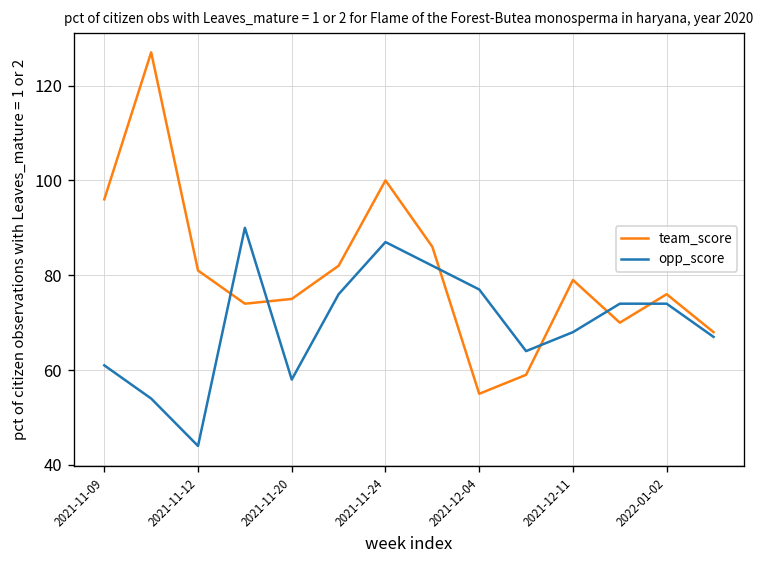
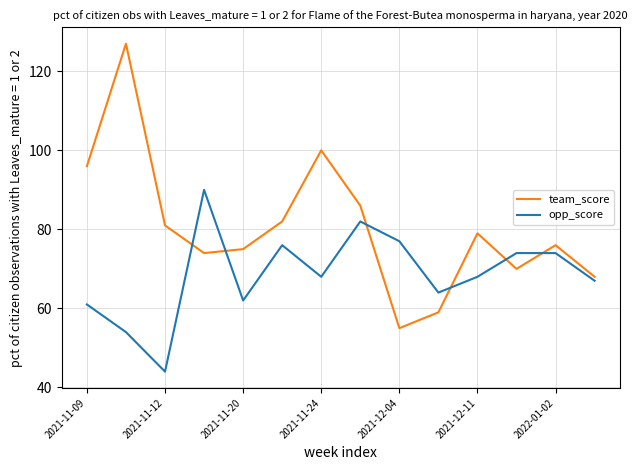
  {
    "team_score": {
      "2021-11-09": 96,
      "2021-11-12": 81,
      "2021-11-20": 75,
      "2021-11-24": 100,
      "2021-12-04": 55,
      "2021-12-11": 79,
      "2022-01-02": 76
    },
    "opp_score": {
      "2021-11-09": 61,
      "2021-11-12": 44,
-     "2021-11-20": 58,
-     "2021-11-24": 87,
+     "2021-11-20": 62,
+     "2021-11-24": 68,
      "2021-12-04": 77,
      "2021-12-11": 68,
      "2022-01-02": 74
    }
  }
